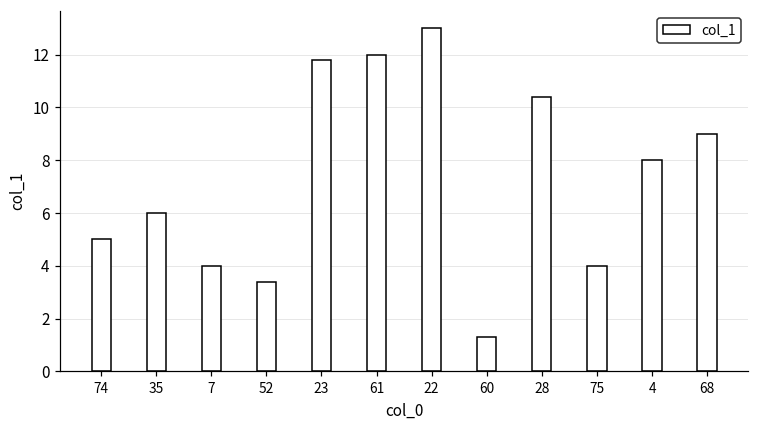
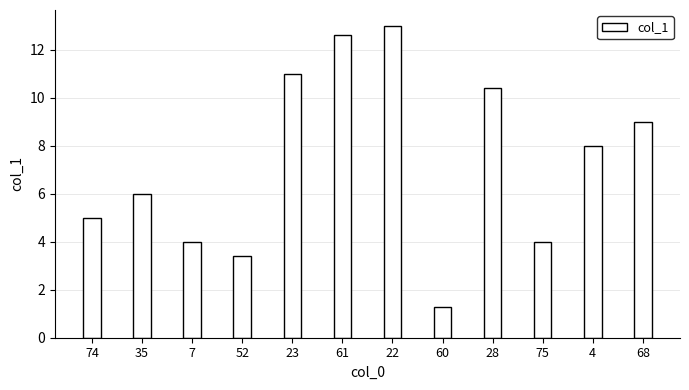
  {
    "74": 5.0,
    "35": 6.0,
    "7": 4.0,
    "52": 3.4,
-   "23": 11.8,
-   "61": 12.0,
+   "23": 11.0,
+   "61": 12.6,
    "22": 13.0,
    "60": 1.3,
    "28": 10.4,
    "75": 4.0,
    "4": 8.0,
    "68": 9.0
  }
